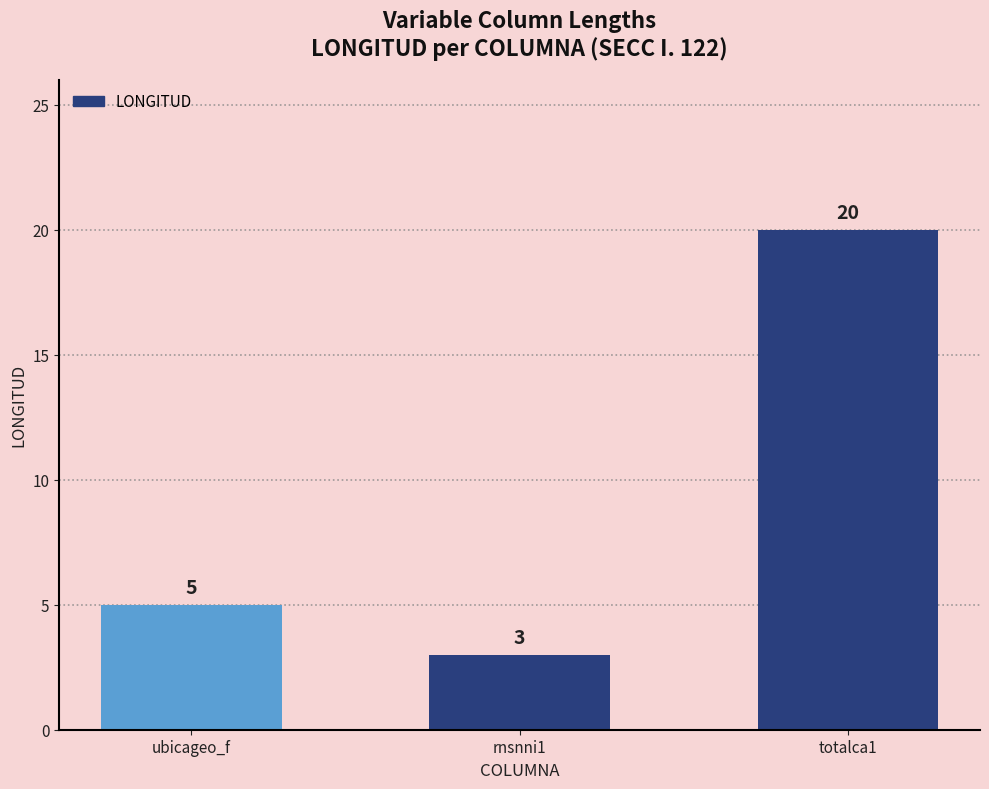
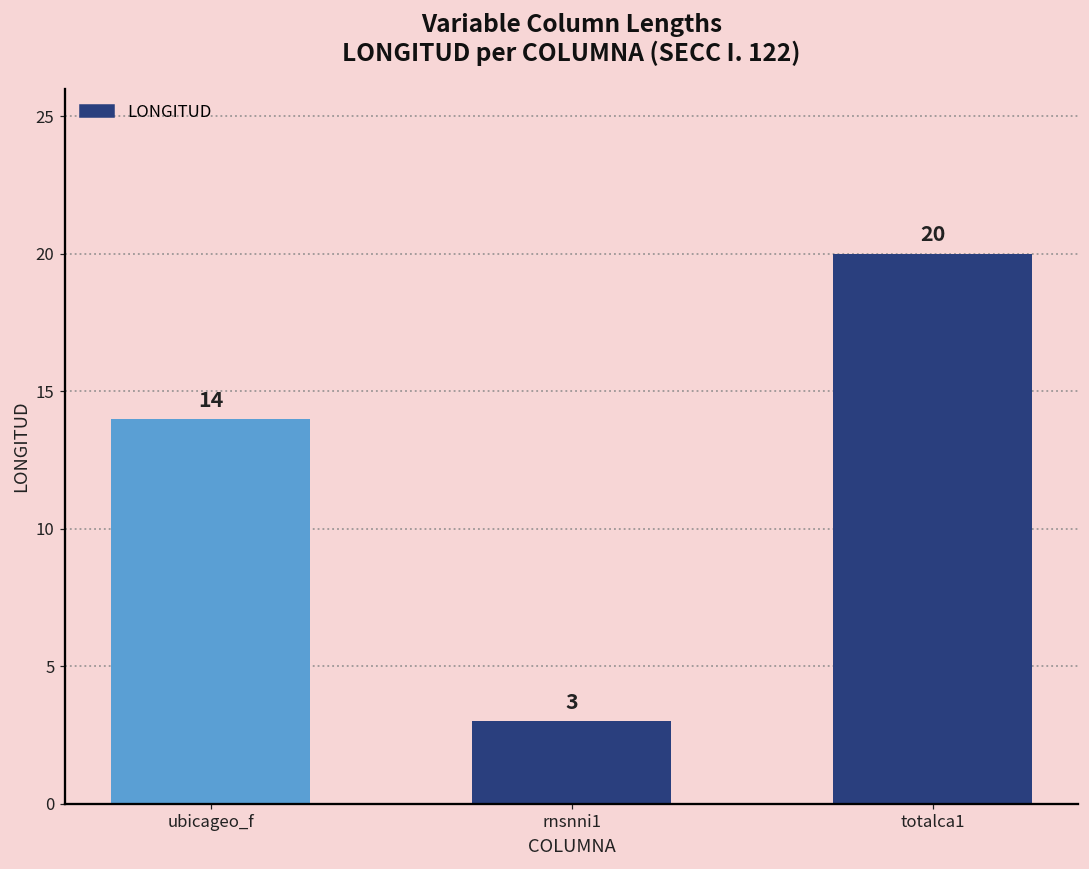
  {
-   "ubicageo_f": 5,
+   "ubicageo_f": 14,
    "rnsnni1": 3,
    "totalca1": 20
  }
